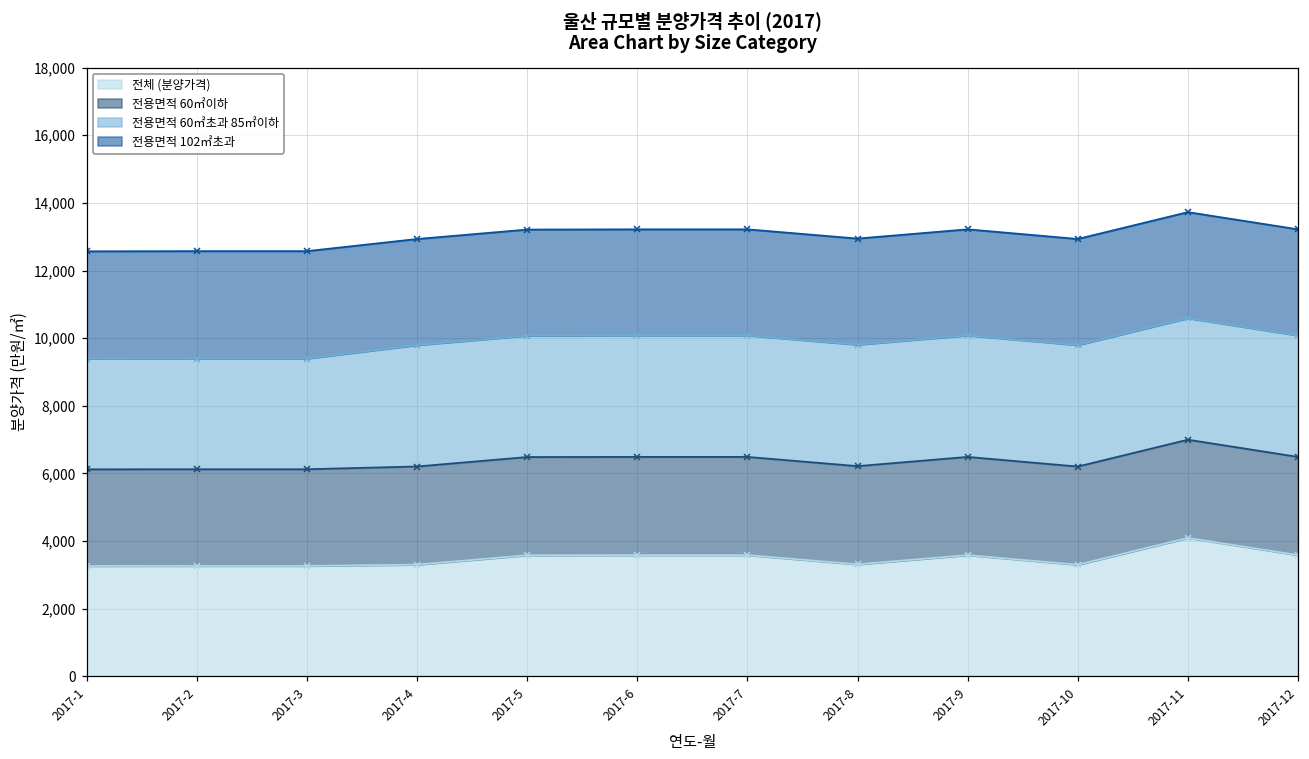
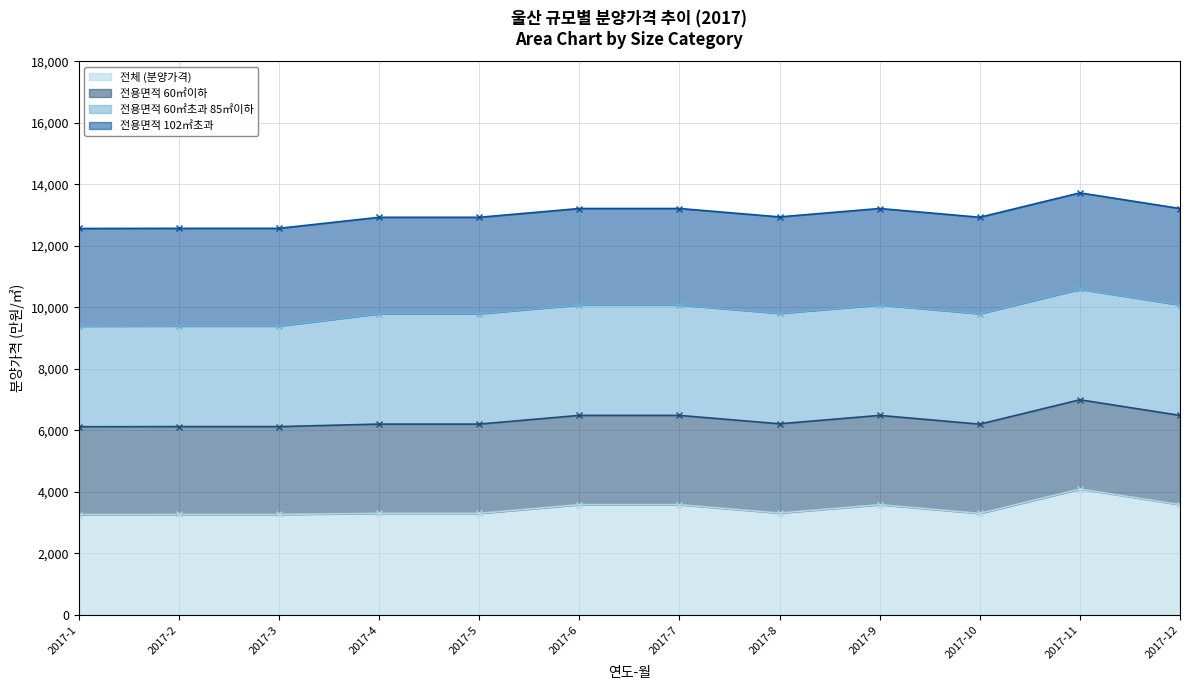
  {
    "전체 (분양가격)": {
      "2017-1": "3,300",
      "2017-2": "3,300",
      "2017-3": "3,300",
      "2017-4": "3,300",
-     "2017-5": "3,600",
+     "2017-5": "3,300",
      "2017-6": "3,600",
      "2017-7": "3,600",
      "2017-8": "3,300",
      "2017-9": "3,600",
      "2017-10": "3,300",
      "2017-11": "4,100",
      "2017-12": "3,600"
    },
    "전용면적 60㎡초과 85㎡이하": {
      "2017-1": "3,300",
      "2017-2": "3,300",
      "2017-3": "3,300",
      "2017-4": "3,600",
      "2017-5": "3,600",
      "2017-6": "3,600",
      "2017-7": "3,600",
      "2017-8": "3,600",
      "2017-9": "3,600",
      "2017-10": "3,600",
      "2017-11": "3,600",
      "2017-12": "3,600"
    }
  }
